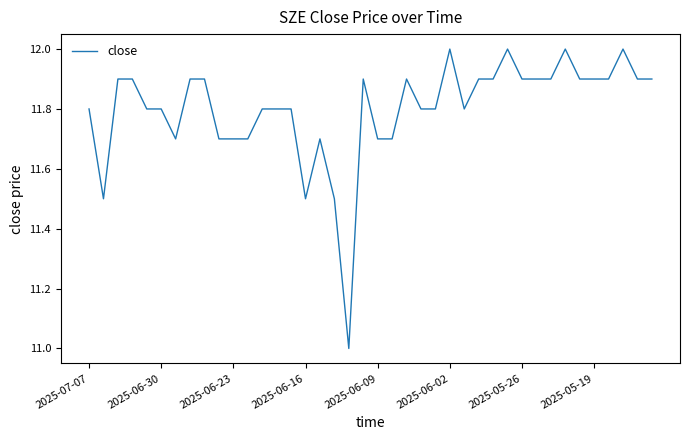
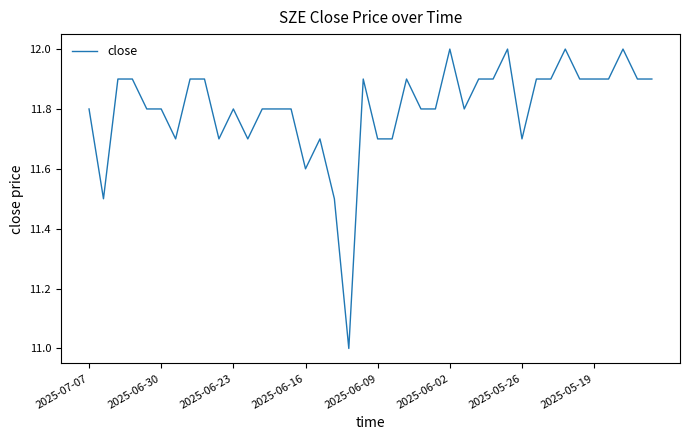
  {
    "2025-07-07": 11.8,
    "2025-06-30": 11.8,
-   "2025-06-23": 11.7,
-   "2025-06-16": 11.5,
+   "2025-06-23": 11.8,
+   "2025-06-16": 11.6,
    "2025-06-09": 11.7,
    "2025-06-02": 12.0,
-   "2025-05-26": 11.9,
+   "2025-05-26": 11.7,
    "2025-05-19": 11.9
  }
